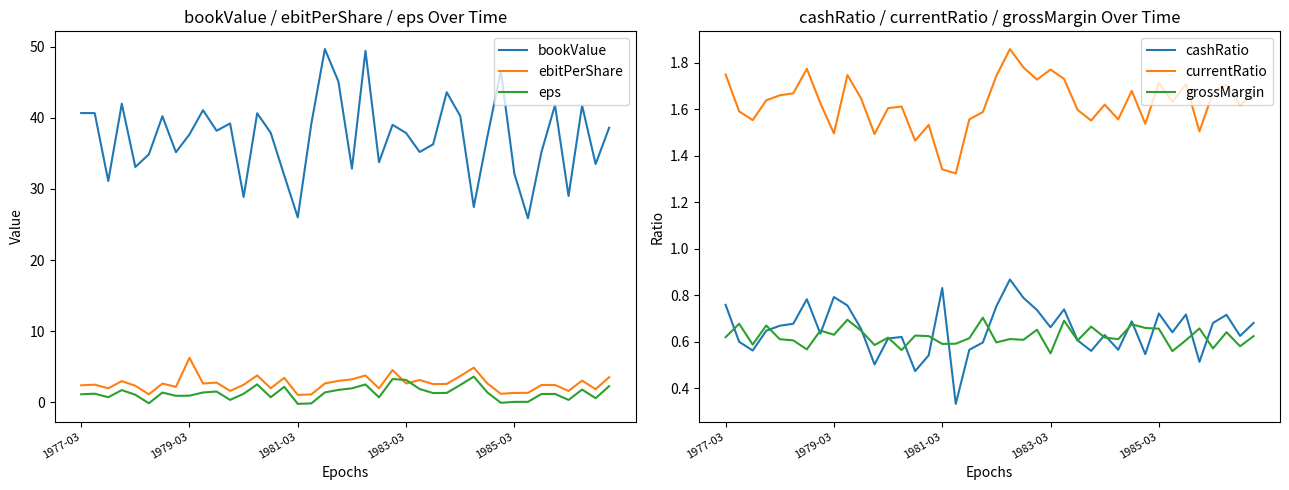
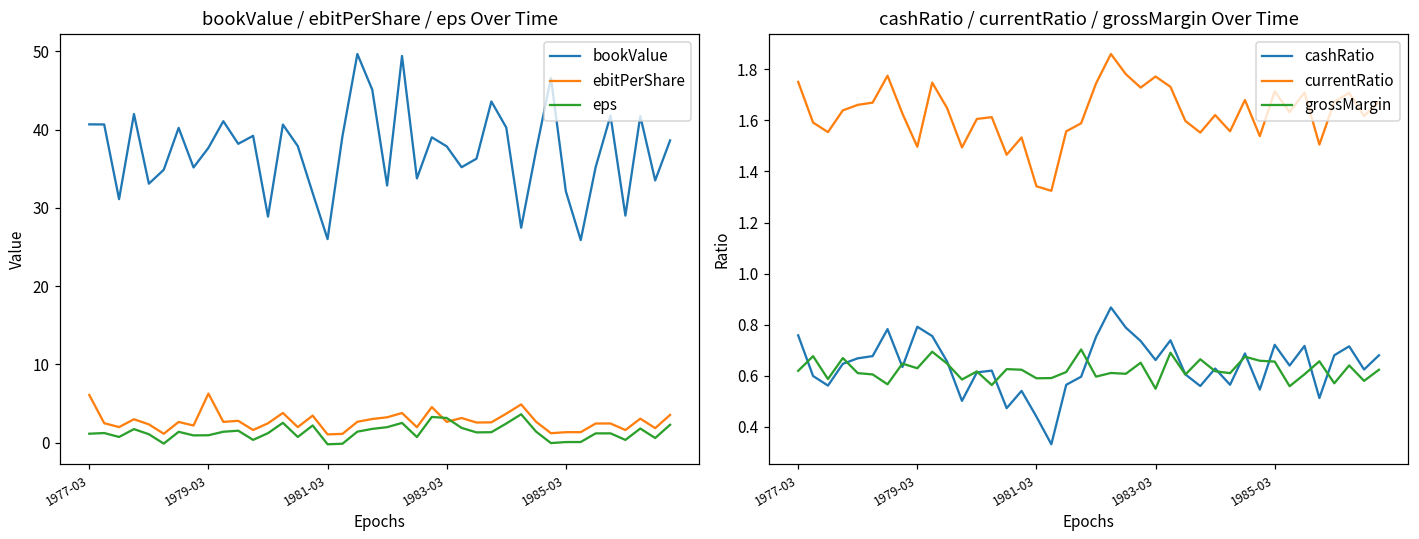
  {
    "bookValue / ebitPerShare / eps Over Time": {
      "bookValue": {
        "1977-03": 41,
        "1979-03": 38,
        "1981-03": 26,
        "1983-03": 38,
        "1985-03": 32
      },
      "ebitPerShare": {
-       "1977-03": 2,
+       "1977-03": 6,
        "1979-03": 6,
        "1981-03": 1,
        "1983-03": 3,
        "1985-03": 1
      },
      "eps": {
        "1977-03": 1,
        "1979-03": 1,
        "1981-03": 0,
        "1983-03": 3,
        "1985-03": 0
      }
    },
    "cashRatio / currentRatio / grossMargin Over Time": {
      "cashRatio": {
        "1977-03": 0.76,
        "1979-03": 0.79,
-       "1981-03": 0.83,
+       "1981-03": 0.44,
        "1983-03": 0.66,
        "1985-03": 0.72
      },
      "currentRatio": {
        "1977-03": 1.75,
        "1979-03": 1.50,
        "1981-03": 1.34,
        "1983-03": 1.77
      },
      "grossMargin": {
        "1977-03": 0.62,
        "1979-03": 0.63,
        "1981-03": 0.59,
        "1983-03": 0.55,
        "1985-03": 0.66
      }
    }
  }
